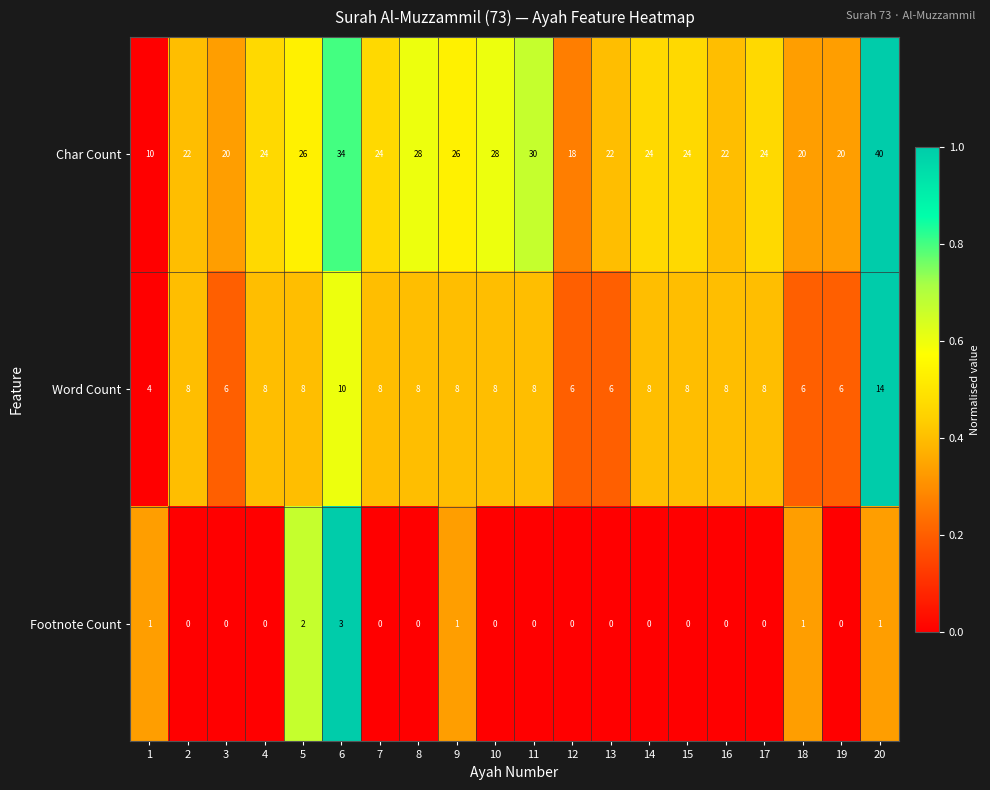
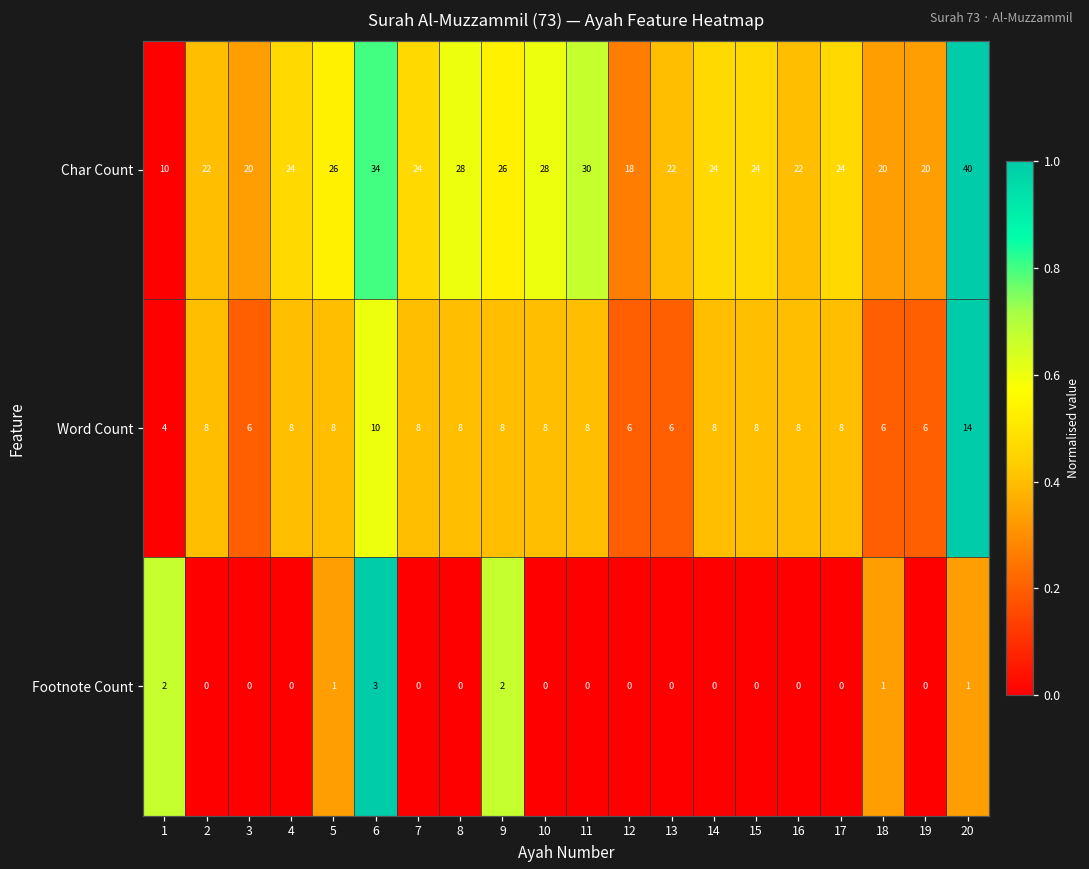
  {
    "Char Count": {
      "1": 10,
      "2": 22,
      "3": 20,
      "4": 24,
      "5": 26,
      "6": 34,
      "7": 24,
      "8": 28,
      "9": 26,
      "10": 28,
      "11": 30,
      "12": 18,
      "13": 22,
      "14": 24,
      "15": 24,
      "16": 22,
      "17": 24,
      "18": 20,
      "19": 20,
      "20": 40
    },
    "Word Count": {
      "1": 4,
      "2": 8,
      "3": 6,
      "4": 8,
      "5": 8,
      "6": 10,
      "7": 8,
      "8": 8,
      "9": 8,
      "10": 8,
      "11": 8,
      "12": 6,
      "13": 6,
      "14": 8,
      "15": 8,
      "16": 8,
      "17": 8,
      "18": 6,
      "19": 6,
      "20": 14
    },
    "Footnote Count": {
-     "1": 1,
+     "1": 2,
      "2": 0,
      "3": 0,
      "4": 0,
-     "5": 2,
+     "5": 1,
      "6": 3,
      "7": 0,
      "8": 0,
-     "9": 1,
+     "9": 2,
      "10": 0,
      "11": 0,
      "12": 0,
      "13": 0,
      "14": 0,
      "15": 0,
      "16": 0,
      "17": 0,
      "18": 1,
      "19": 0,
      "20": 1
    }
  }
